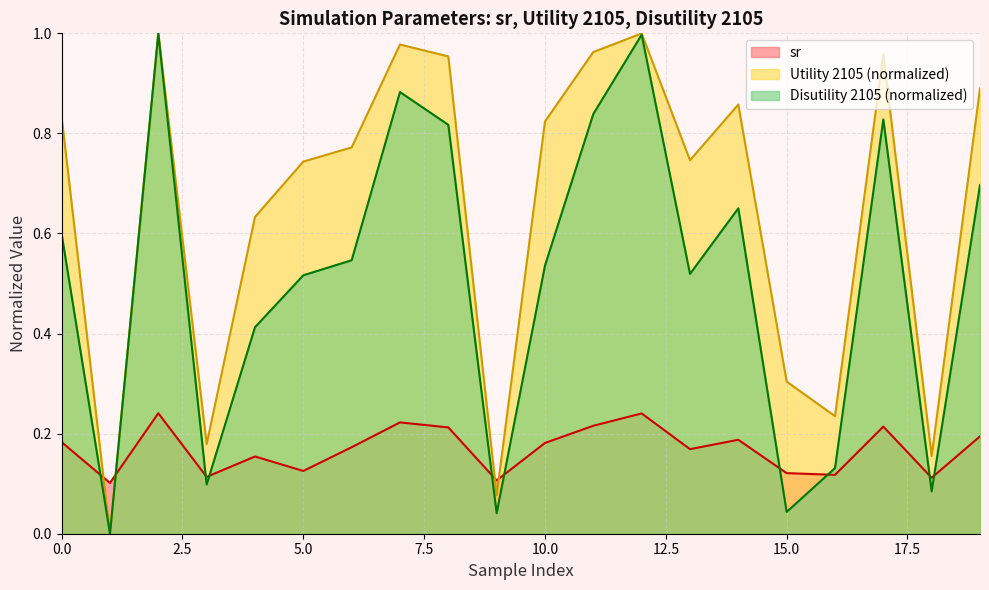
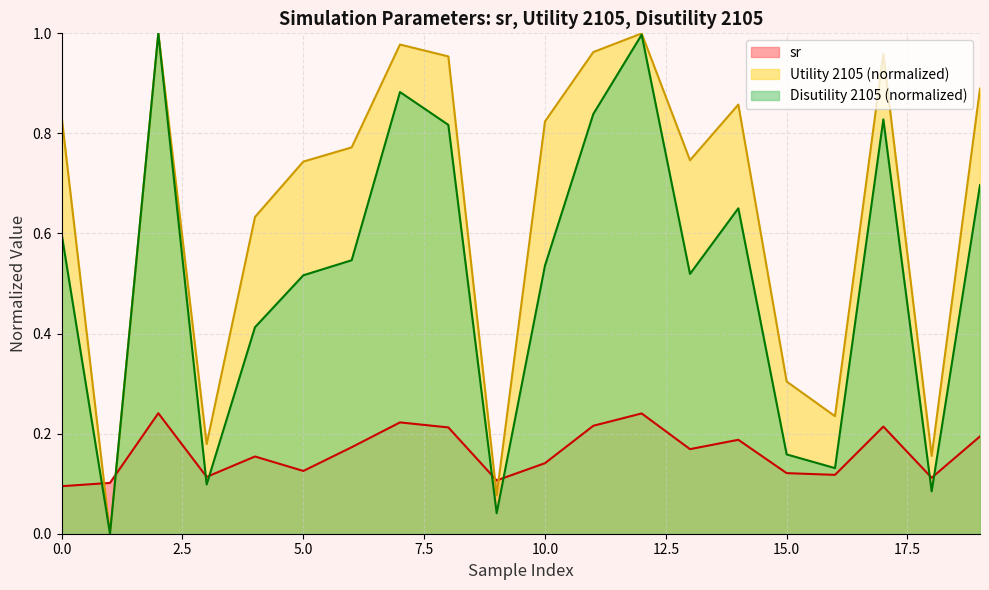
  {
    "sr": {
-     "0.0": 0.18,
+     "0.0": 0.09,
      "5.0": 0.13,
-     "10.0": 0.18,
+     "10.0": 0.14,
      "15.0": 0.12
    },
    "Utility 2105 (normalized)": {
      "0.0": 0.83,
      "5.0": 0.74,
      "10.0": 0.82,
      "15.0": 0.30
    },
    "Disutility 2105 (normalized)": {
      "0.0": 0.60,
      "5.0": 0.52,
      "10.0": 0.54,
-     "15.0": 0.04
+     "15.0": 0.16
    }
  }
